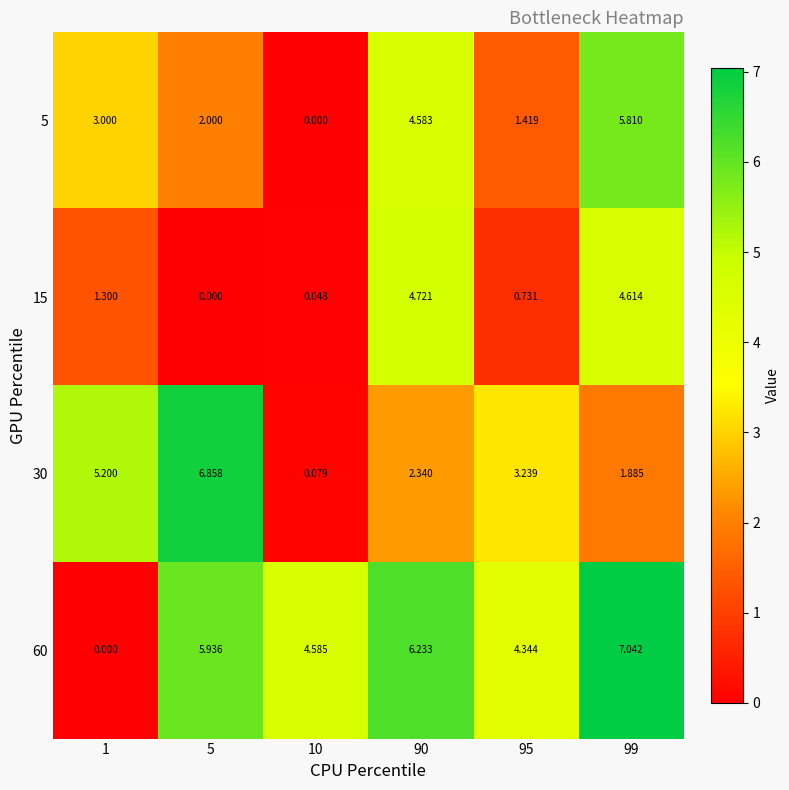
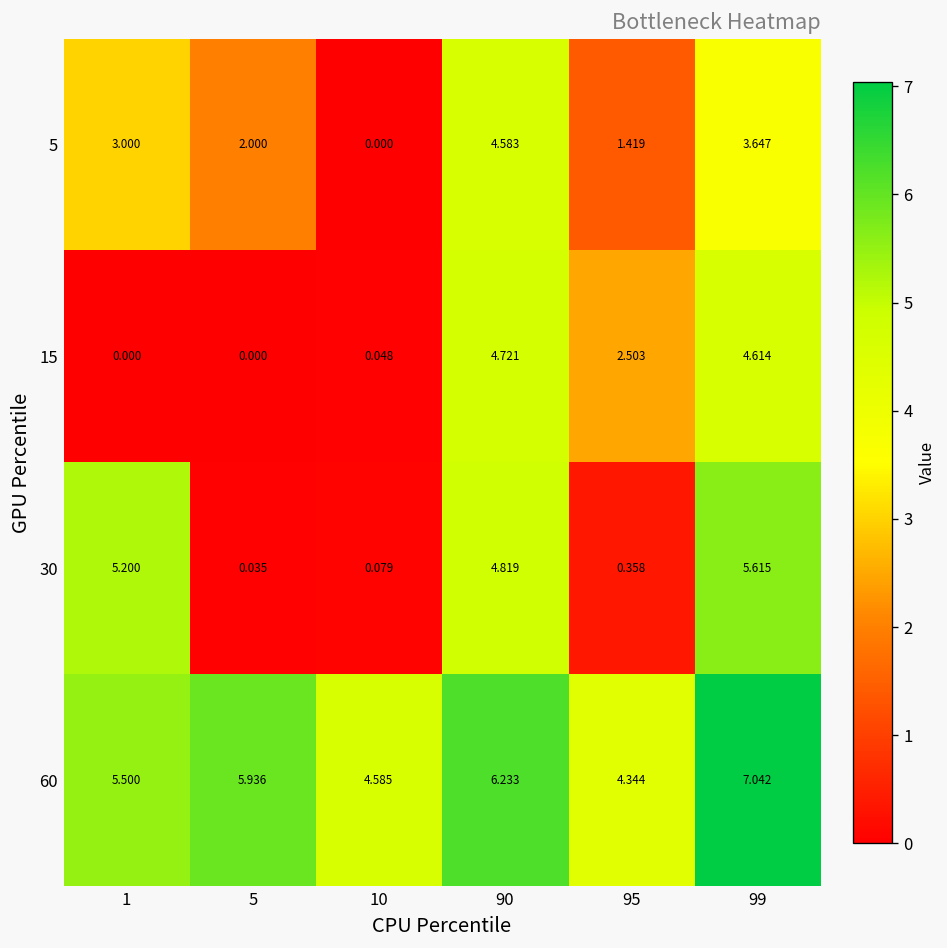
  {
    "5": {
      "1": 3.000,
      "5": 2.000,
      "10": 0.000,
      "90": 4.583,
      "95": 1.419,
-     "99": 5.810
+     "99": 3.647
    },
    "15": {
-     "1": 1.300,
+     "1": 0.000,
      "5": 0.000,
      "10": 0.048,
      "90": 4.721,
-     "95": 0.731,
+     "95": 2.503,
      "99": 4.614
    },
    "30": {
      "1": 5.200,
-     "5": 6.858,
+     "5": 0.035,
      "10": 0.079,
-     "90": 2.340,
-     "95": 3.239,
-     "99": 1.885
+     "90": 4.819,
+     "95": 0.358,
+     "99": 5.615
    },
    "60": {
-     "1": 0.000,
+     "1": 5.500,
      "5": 5.936,
      "10": 4.585,
      "90": 6.233,
      "95": 4.344,
      "99": 7.042
    }
  }
